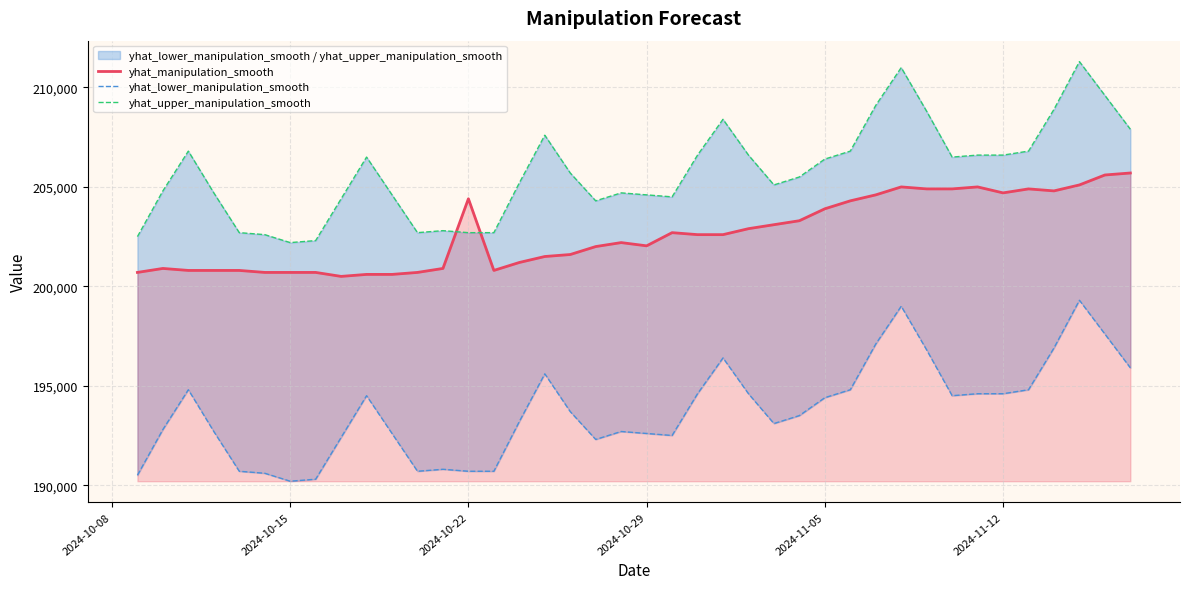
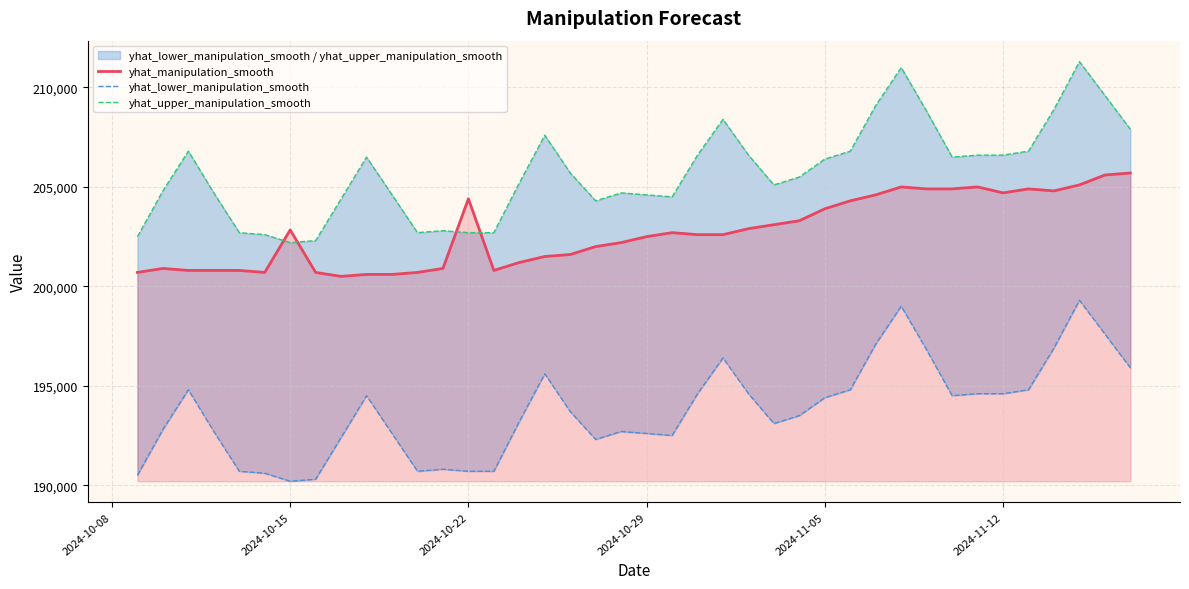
  {
    "yhat_manipulation_smooth": {
-     "2024-10-15": "200,700",
+     "2024-10-15": "202,800",
      "2024-10-22": "204,400",
-     "2024-10-29": "202,000",
+     "2024-10-29": "202,500",
      "2024-11-05": "203,900",
      "2024-11-12": "204,700"
    }
  }
